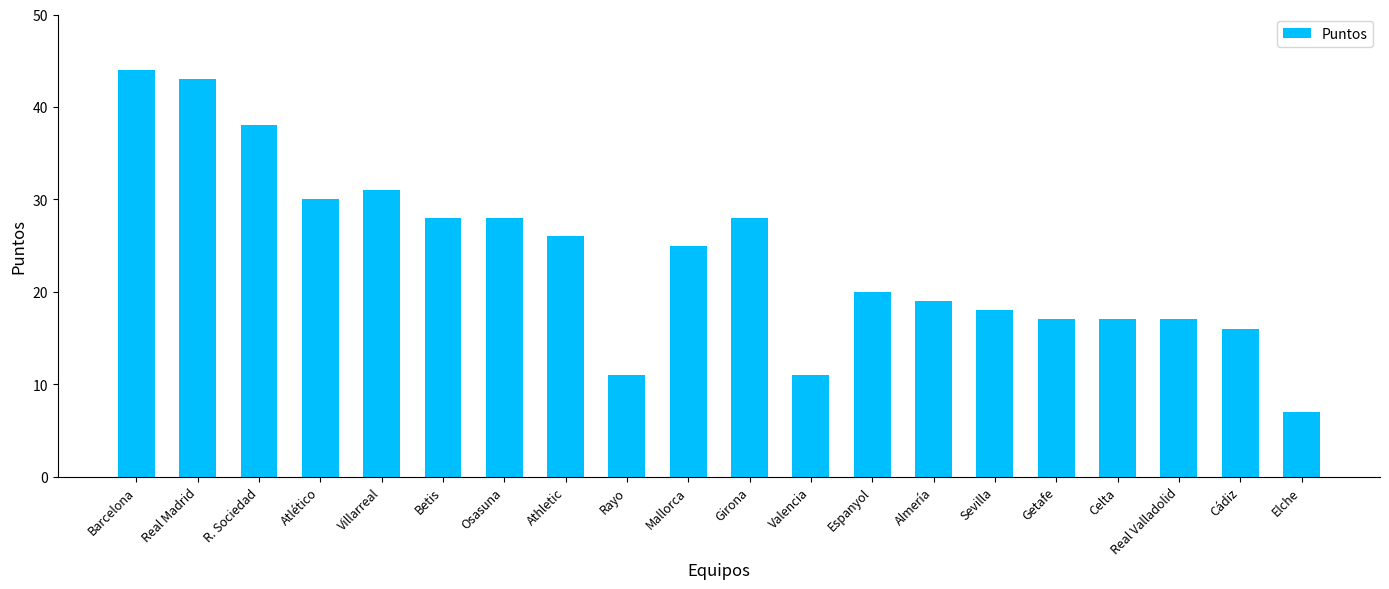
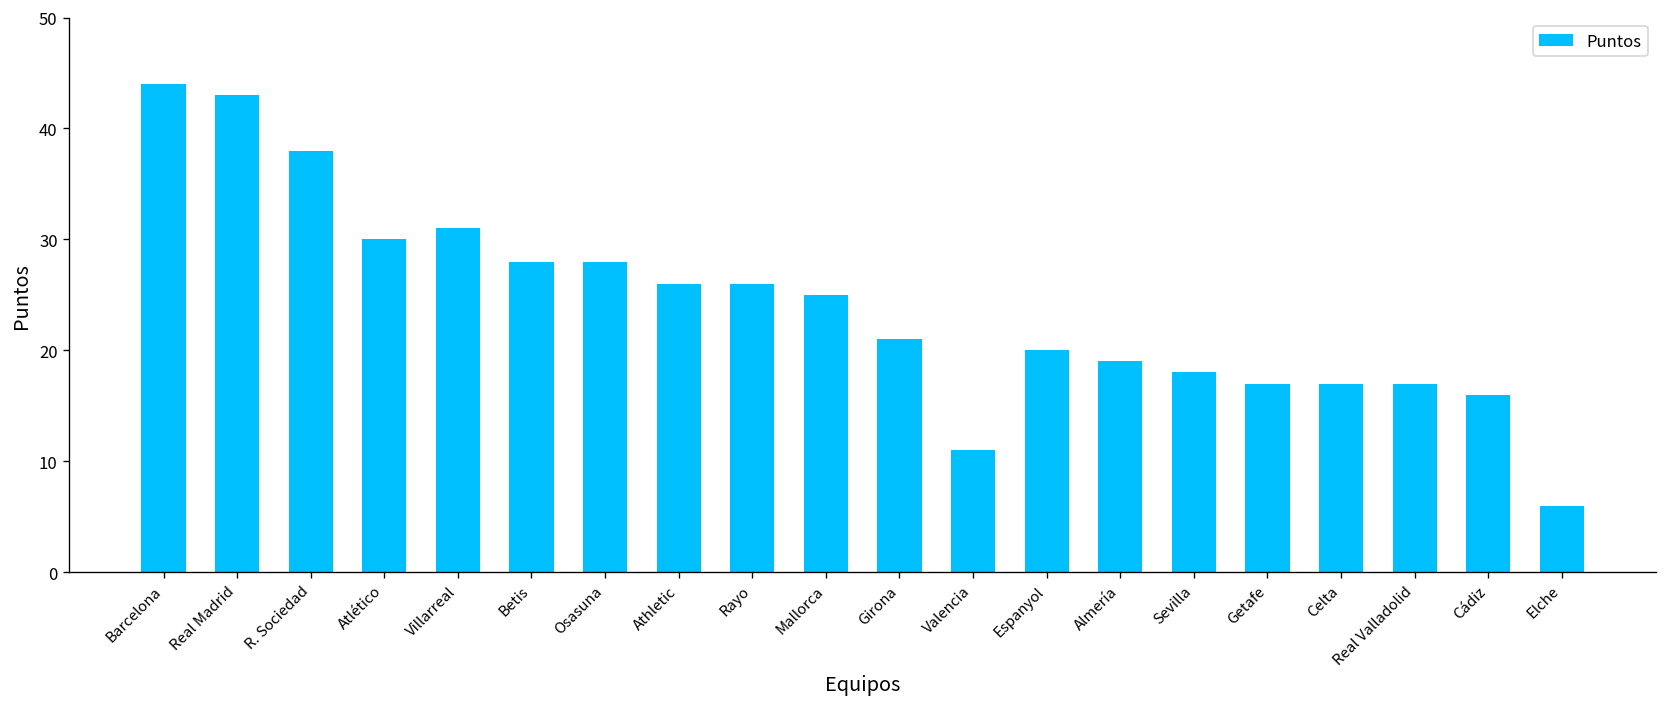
  {
    "Barcelona": 44,
    "Real Madrid": 43,
    "R. Sociedad": 38,
    "Atlético": 30,
    "Villarreal": 31,
    "Betis": 28,
    "Osasuna": 28,
    "Athletic": 26,
-   "Rayo": 11,
+   "Rayo": 26,
    "Mallorca": 25,
-   "Girona": 28,
+   "Girona": 21,
    "Valencia": 11,
    "Espanyol": 20,
    "Almería": 19,
    "Sevilla": 18,
    "Getafe": 17,
    "Celta": 17,
    "Real Valladolid": 17,
    "Cádiz": 16,
-   "Elche": 7
+   "Elche": 6
  }
